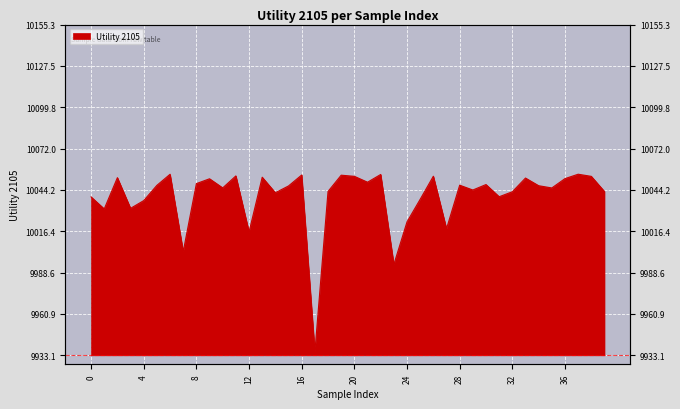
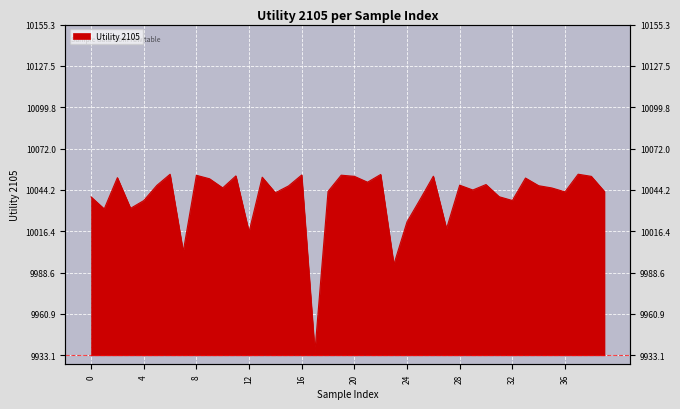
  {
    "0": 10040,
    "4": 10037,
-   "8": 10048,
+   "8": 10054,
    "12": 10016,
    "16": 10054,
    "20": 10053,
    "24": 10023,
    "28": 10047,
-   "32": 10043,
-   "36": 10052
+   "32": 10037,
+   "36": 10043
  }
